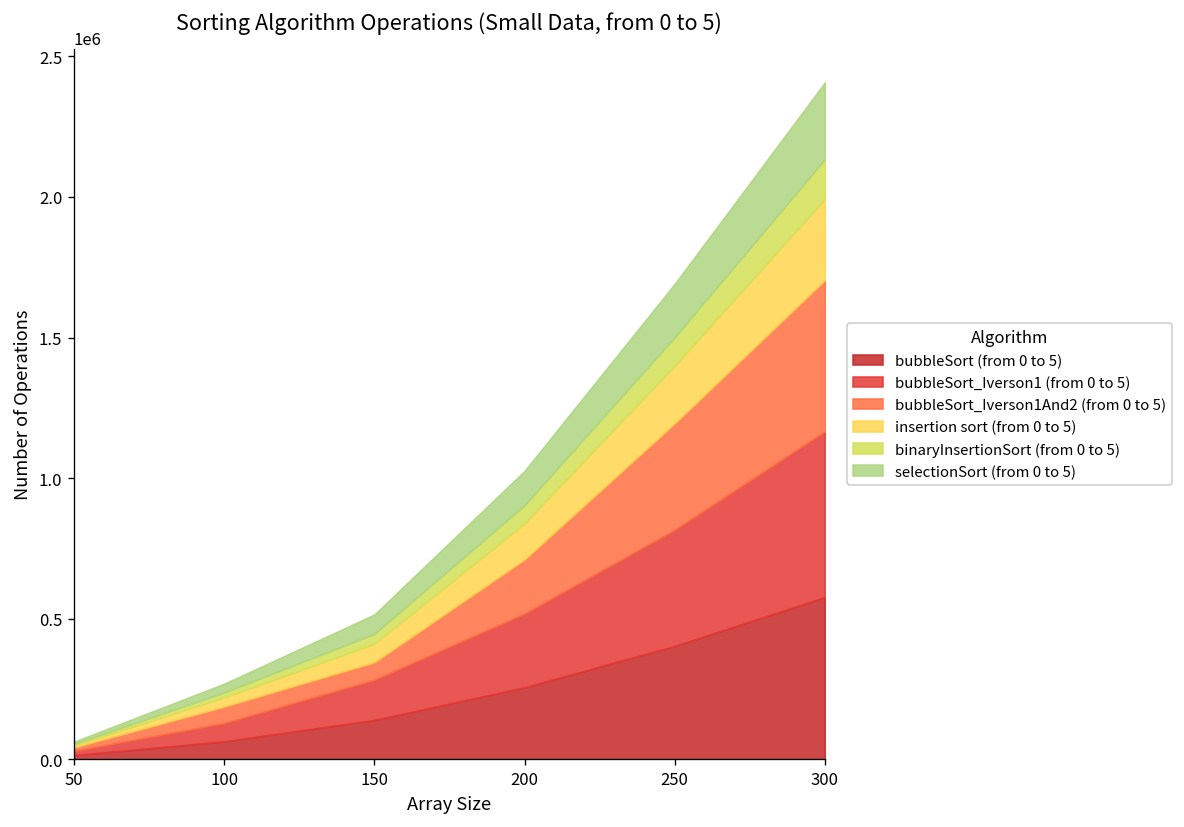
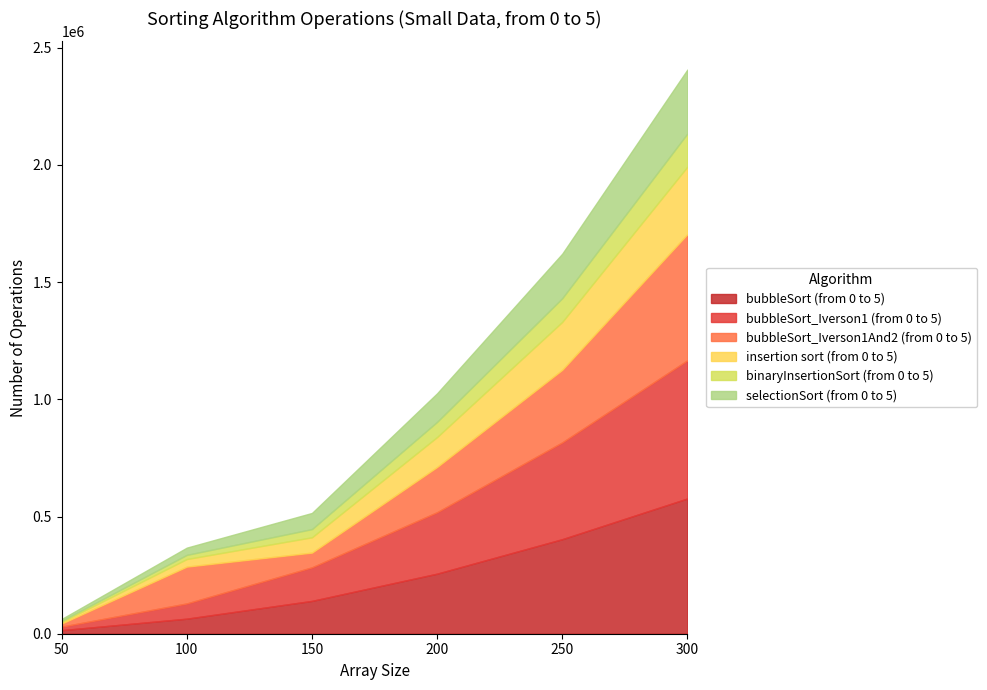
  {
    "bubbleSort_Iverson1And2 (from 0 to 5)": {
-     "100": 60000,
+     "100": 160000,
      "150": 60000,
      "200": 190000,
-     "250": 380000,
+     "250": 310000,
      "300": 540000
    }
  }
